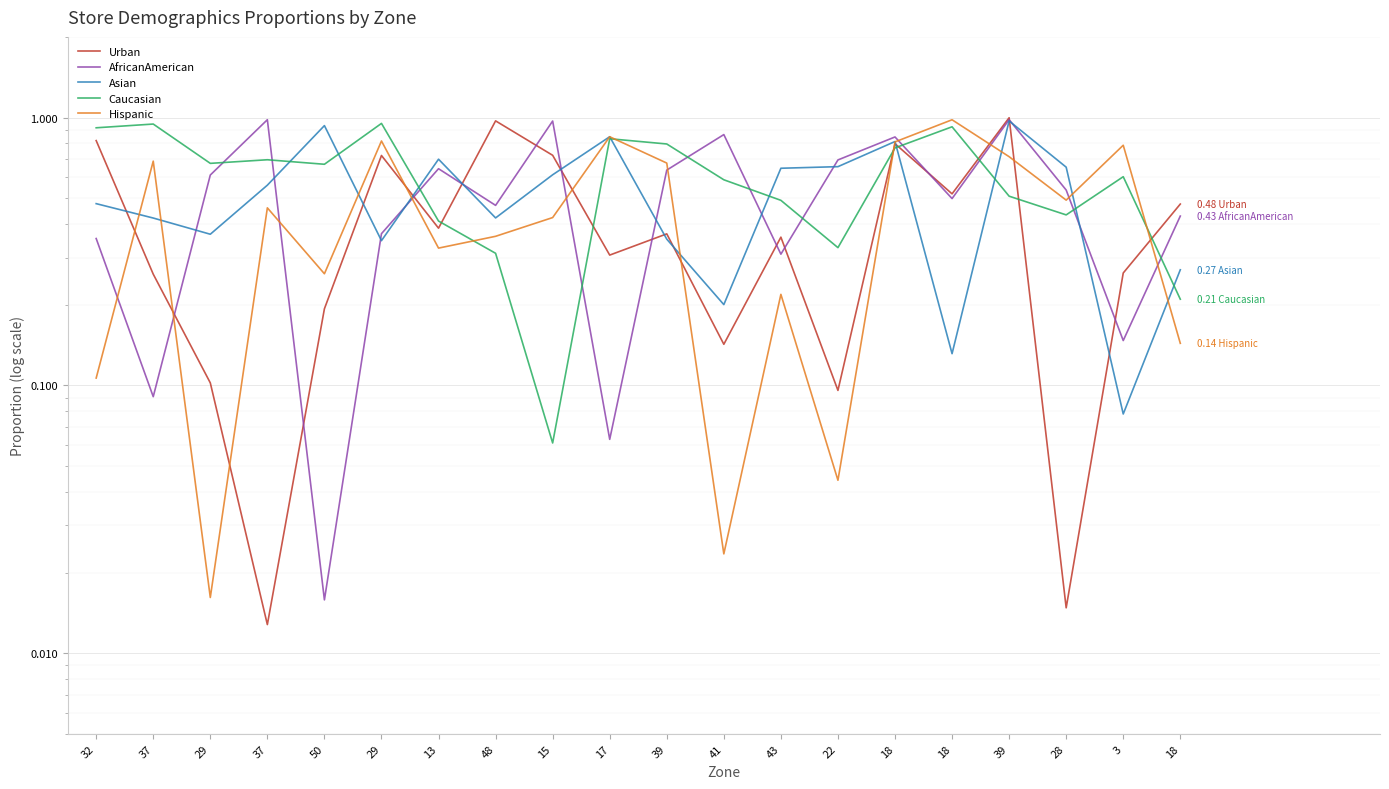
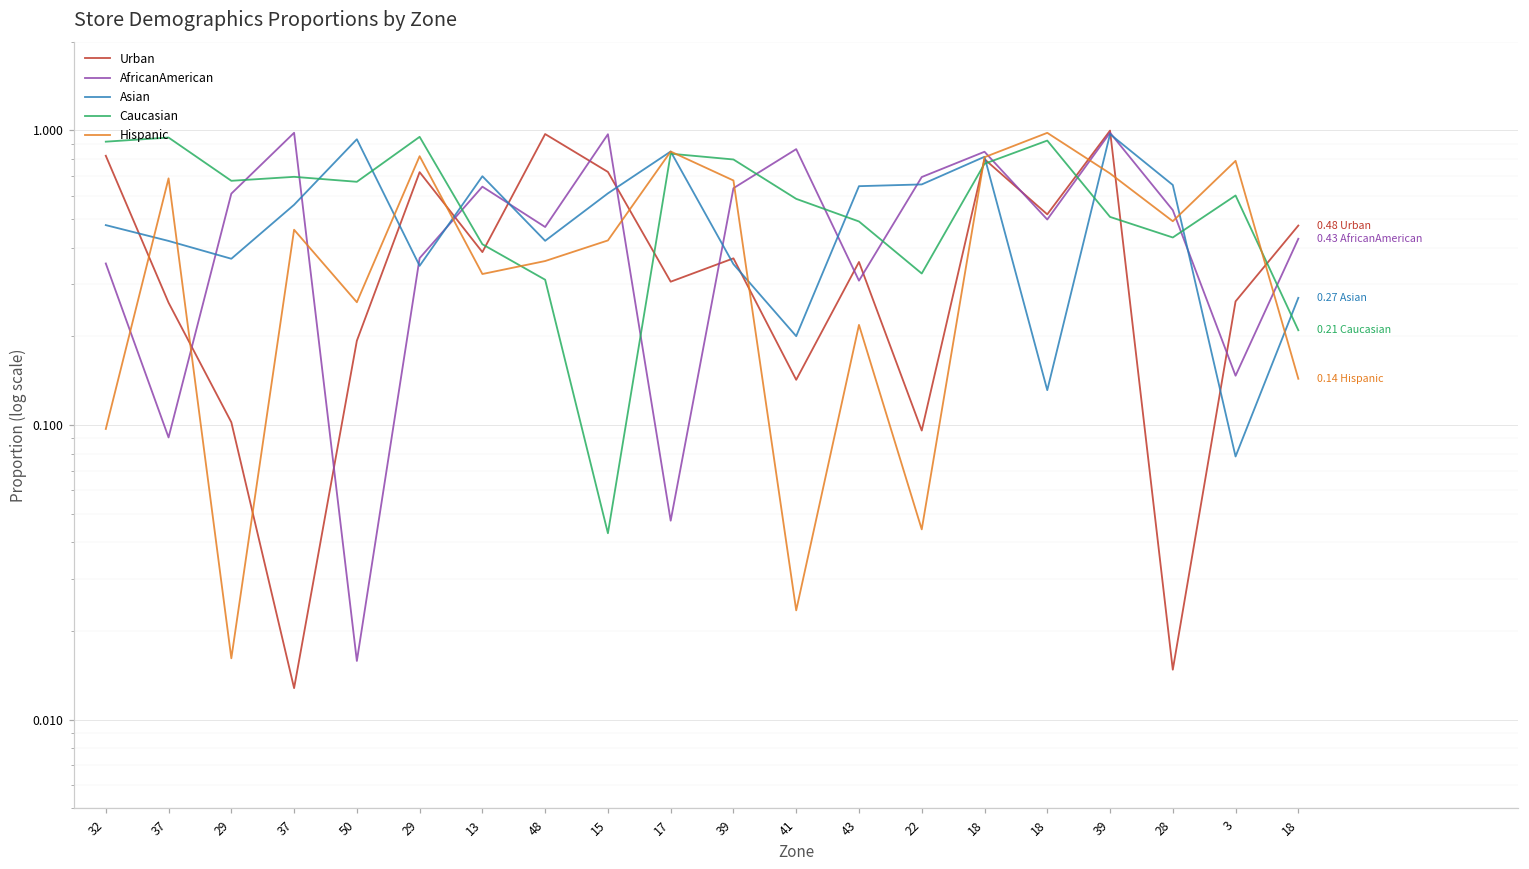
  {
    "Urban": {
      "32": 0.82,
      "50": 0.19,
      "13": 0.39,
      "48": 0.97,
      "15": 0.72,
      "17": 0.31,
      "41": 0.14,
      "43": 0.36,
      "22": 0.096,
      "28": 0.015,
      "3": 0.26
    },
    "AfricanAmerican": {
      "32": 0.35,
      "50": 0.016,
      "13": 0.64,
      "48": 0.47,
      "15": 0.97,
-     "17": 0.063,
+     "17": 0.047,
      "41": 0.86,
      "43": 0.31,
      "22": 0.69,
      "28": 0.54,
      "3": 0.15
    },
    "Asian": {
      "32": 0.48,
      "50": 0.93,
      "13": 0.70,
      "48": 0.42,
      "15": 0.61,
      "41": 0.20,
      "43": 0.65,
      "22": 0.66,
      "28": 0.65,
      "3": 0.078
    },
    "Caucasian": {
      "32": 0.92,
      "50": 0.67,
      "13": 0.41,
      "48": 0.31,
-     "15": 0.061,
+     "15": 0.043,
      "41": 0.59,
      "43": 0.49,
      "22": 0.33,
      "28": 0.43,
      "3": 0.60
    },
    "Hispanic": {
-     "32": 0.106,
+     "32": 0.097,
      "50": 0.26,
      "13": 0.33,
      "48": 0.36,
      "15": 0.42,
      "41": 0.023,
      "43": 0.22,
      "22": 0.044,
      "28": 0.49,
      "3": 0.79
    }
  }
